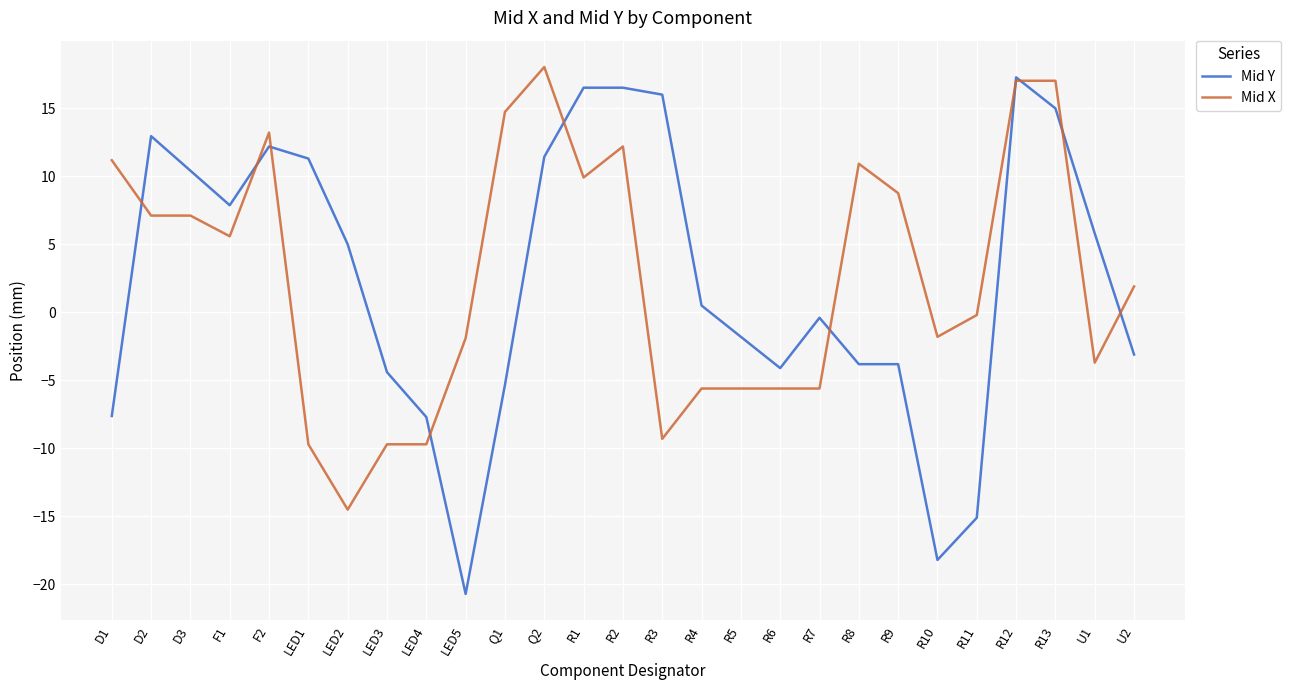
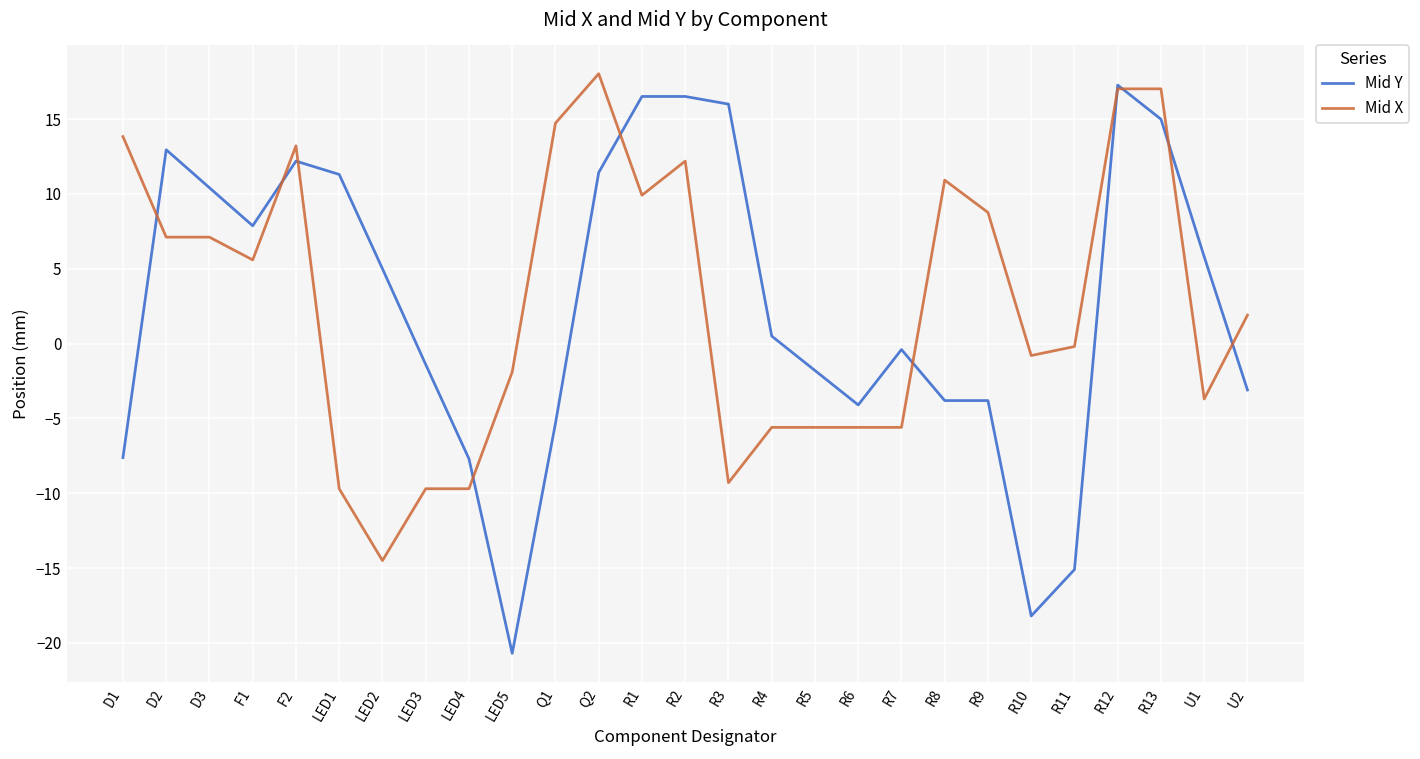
  {
    "Mid Y": {
      "D1": -7.6,
      "D2": 13.0,
      "D3": 10.4,
      "F1": 7.9,
      "F2": 12.2,
      "LED1": 11.3,
      "LED2": 5.0,
-     "LED3": -4.4,
+     "LED3": -1.4,
      "LED4": -7.7,
      "LED5": -20.7,
      "Q1": -5.3,
      "Q2": 11.4,
      "R1": 16.5,
      "R2": 16.5,
      "R3": 16.0,
      "R4": 0.5,
      "R5": -1.8,
      "R6": -4.1,
      "R7": -0.4,
      "R8": -3.8,
      "R9": -3.8,
      "R10": -18.2,
      "R11": -15.1,
      "R12": 17.3,
      "R13": 15.0,
      "U1": 5.8,
      "U2": -3.1
    },
    "Mid X": {
-     "D1": 11.2,
+     "D1": 13.8,
      "D2": 7.1,
      "D3": 7.1,
      "F1": 5.6,
      "F2": 13.2,
      "LED1": -9.7,
      "LED2": -14.5,
      "LED3": -9.7,
      "LED4": -9.7,
      "LED5": -1.9,
      "Q1": 14.7,
      "Q2": 18.0,
      "R1": 9.9,
      "R2": 12.2,
      "R3": -9.3,
      "R4": -5.6,
      "R5": -5.6,
      "R6": -5.6,
      "R7": -5.6,
      "R8": 10.9,
      "R9": 8.8,
-     "R10": -1.8,
+     "R10": -0.8,
      "R11": -0.2,
      "R12": 17.0,
      "R13": 17.0,
      "U1": -3.7,
      "U2": 1.9
    }
  }
